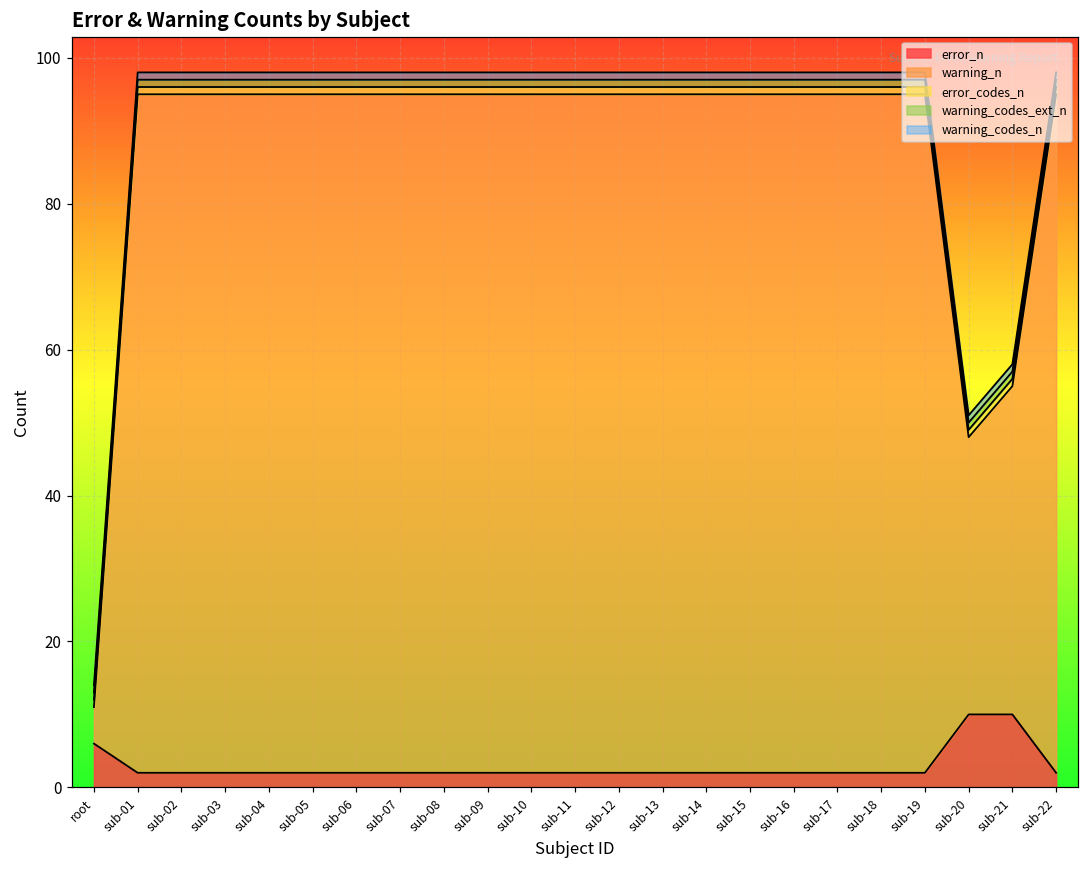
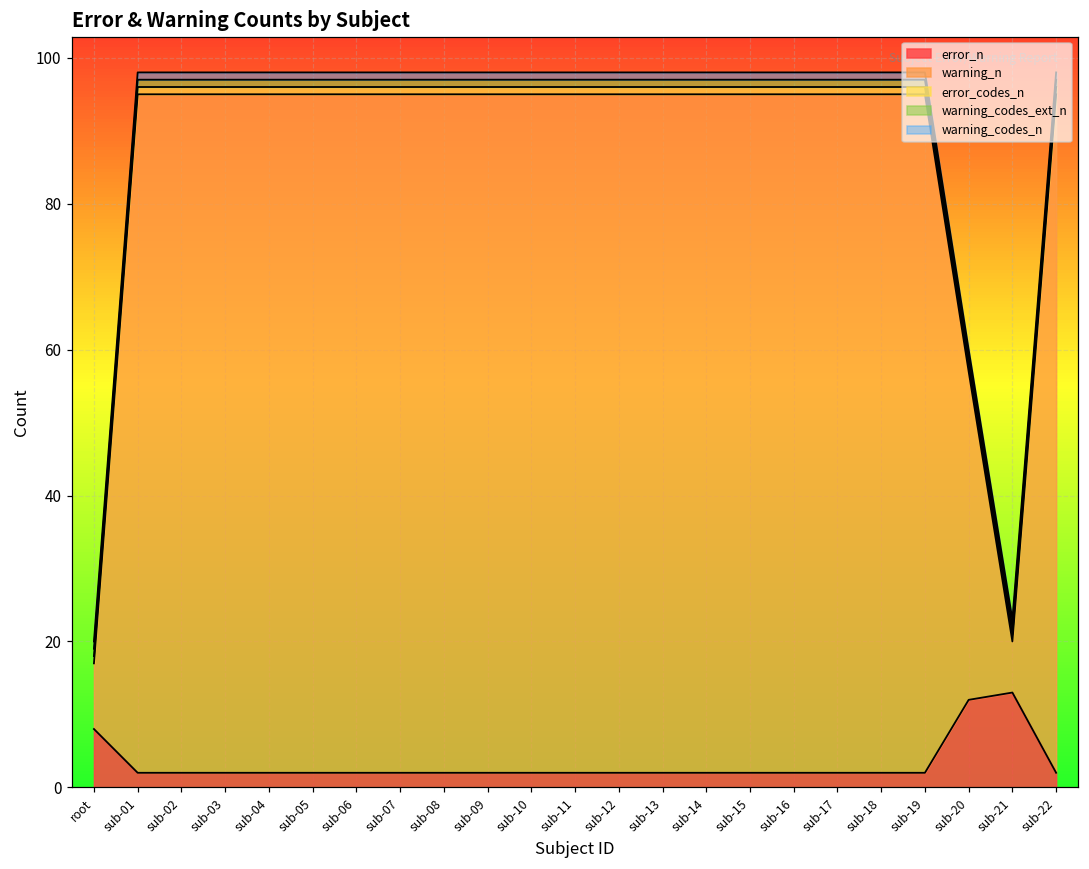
  {
    "error_n": {
-     "root": 6,
+     "root": 8,
      "sub-01": 2,
      "sub-02": 2,
      "sub-03": 2,
      "sub-04": 2,
      "sub-05": 2,
      "sub-06": 2,
      "sub-07": 2,
      "sub-08": 2,
      "sub-09": 2,
      "sub-10": 2,
      "sub-11": 2,
      "sub-12": 2,
      "sub-13": 2,
      "sub-14": 2,
      "sub-15": 2,
      "sub-16": 2,
      "sub-17": 2,
      "sub-18": 2,
      "sub-19": 2,
-     "sub-20": 10,
-     "sub-21": 10,
+     "sub-20": 12,
+     "sub-21": 13,
      "sub-22": 2
    },
    "warning_n": {
-     "root": 5,
+     "root": 9,
      "sub-01": 93,
      "sub-02": 93,
      "sub-03": 93,
      "sub-04": 93,
      "sub-05": 93,
      "sub-06": 93,
      "sub-07": 93,
      "sub-08": 93,
      "sub-09": 93,
      "sub-10": 93,
      "sub-11": 93,
      "sub-12": 93,
      "sub-13": 93,
      "sub-14": 93,
      "sub-15": 93,
      "sub-16": 93,
      "sub-17": 93,
      "sub-18": 93,
-     "sub-20": 38,
-     "sub-21": 45
+     "sub-20": 45,
+     "sub-21": 7
    },
    "error_codes_n": {
      "root": 1,
      "sub-01": 1,
      "sub-02": 1,
      "sub-03": 1,
      "sub-04": 1,
      "sub-05": 1,
      "sub-06": 1,
      "sub-07": 1,
      "sub-08": 1,
      "sub-09": 1,
      "sub-10": 1,
      "sub-11": 1,
      "sub-12": 1,
      "sub-13": 1,
      "sub-14": 1,
      "sub-15": 1,
      "sub-16": 1,
      "sub-17": 1,
      "sub-18": 1,
      "sub-20": 1,
      "sub-21": 1
    },
    "warning_codes_ext_n": {
      "root": 1,
      "sub-01": 1,
      "sub-02": 1,
      "sub-03": 1,
      "sub-04": 1,
      "sub-05": 1,
      "sub-06": 1,
      "sub-07": 1,
      "sub-08": 1,
      "sub-09": 1,
      "sub-10": 1,
      "sub-11": 1,
      "sub-12": 1,
      "sub-13": 1,
      "sub-14": 1,
      "sub-15": 1,
      "sub-16": 1,
      "sub-17": 1,
      "sub-18": 1,
      "sub-20": 1,
      "sub-21": 1
    },
    "warning_codes_n": {
      "root": 1,
      "sub-01": 1,
      "sub-02": 1,
      "sub-03": 1,
      "sub-04": 1,
      "sub-05": 1,
      "sub-06": 1,
      "sub-07": 1,
      "sub-08": 1,
      "sub-09": 1,
      "sub-10": 1,
      "sub-11": 1,
      "sub-12": 1,
      "sub-13": 1,
      "sub-14": 1,
      "sub-15": 1,
      "sub-16": 1,
      "sub-17": 1,
      "sub-18": 1,
      "sub-20": 1,
      "sub-21": 1
    }
  }
